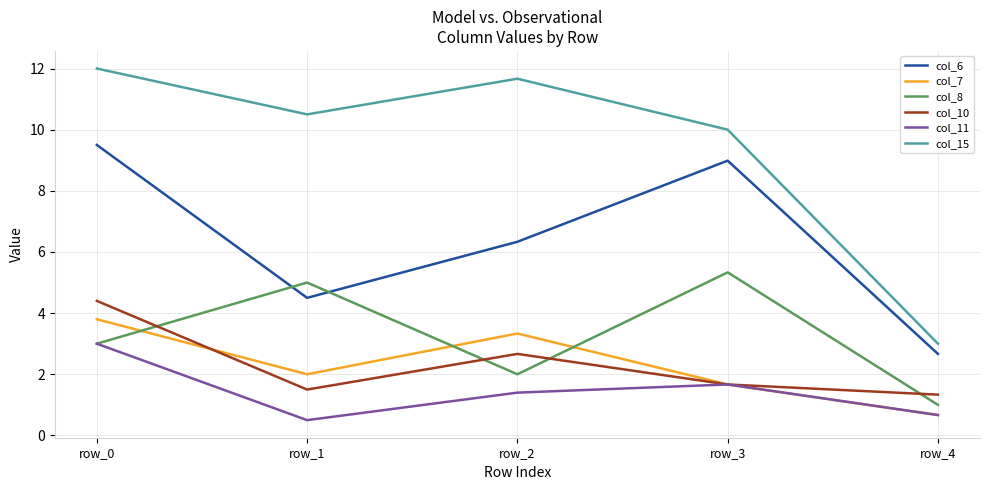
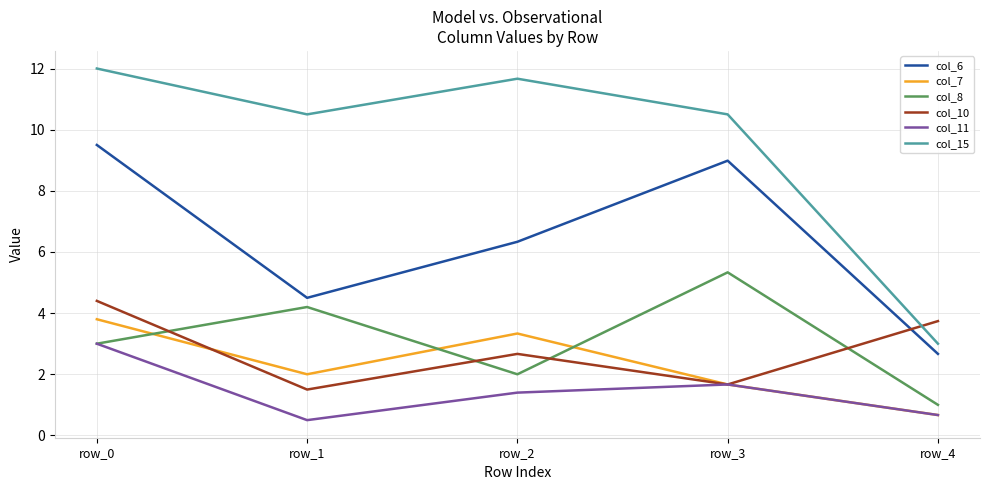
  {
    "col_6": {
      "row_0": 9.5,
      "row_1": 4.5,
      "row_2": 6.3,
      "row_3": 9.0,
      "row_4": 2.7
    },
    "col_7": {
      "row_0": 3.8,
      "row_1": 2.0,
      "row_2": 3.3
    },
    "col_8": {
-     "row_1": 5.0,
+     "row_1": 4.2,
      "row_2": 2.0,
      "row_3": 5.3,
      "row_4": 1.0
    },
    "col_10": {
      "row_0": 4.4,
      "row_1": 1.5,
      "row_2": 2.7,
-     "row_4": 1.3
+     "row_4": 3.7
    },
    "col_11": {
      "row_1": 0.5,
      "row_2": 1.4
    },
    "col_15": {
      "row_0": 12.0,
      "row_1": 10.5,
      "row_2": 11.7,
-     "row_3": 10.0,
+     "row_3": 10.5,
      "row_4": 3.0
    }
  }
